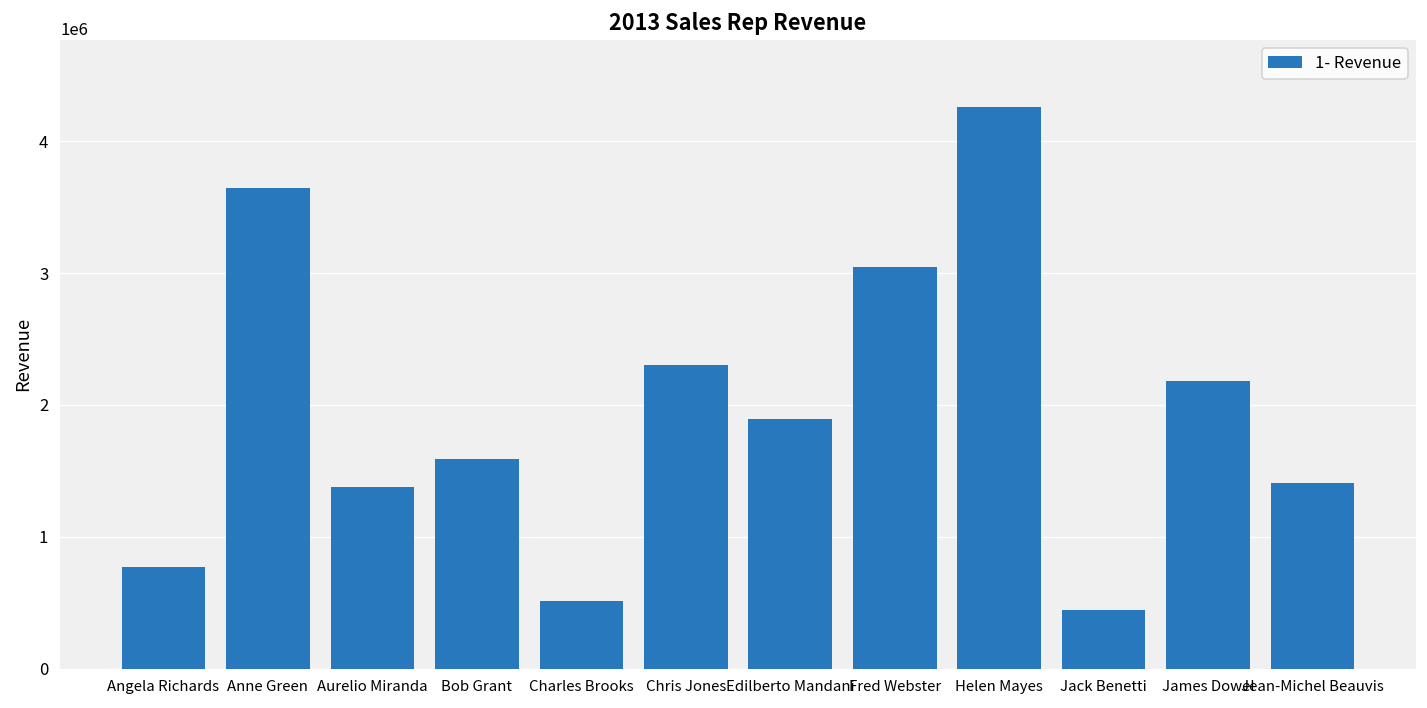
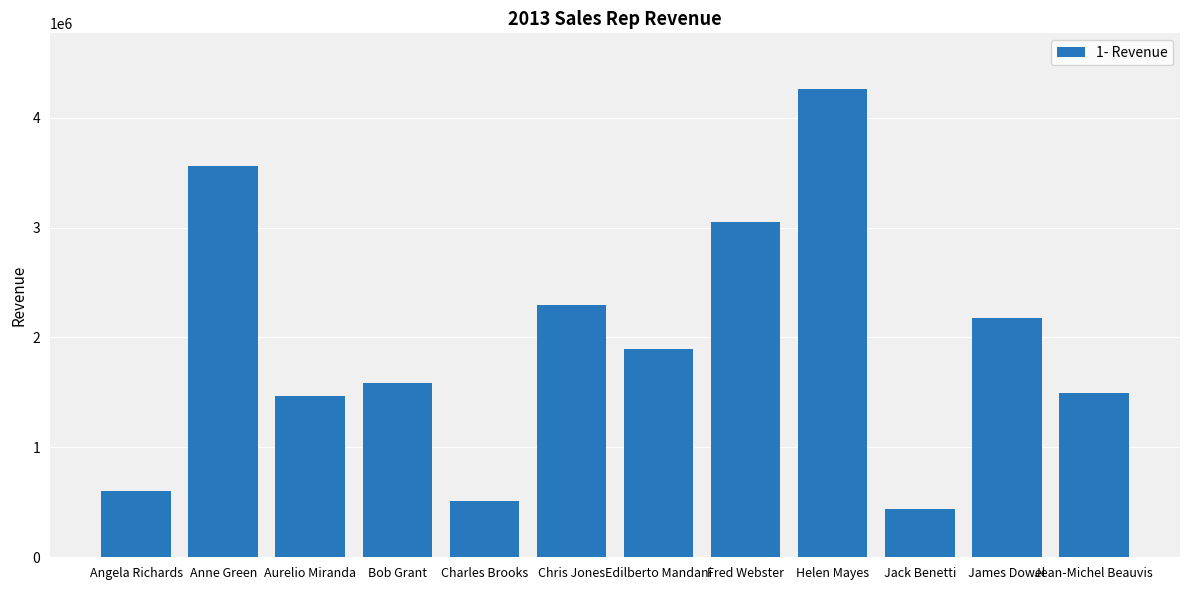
  {
-   "Angela Richards": 770000,
-   "Anne Green": 3650000,
-   "Aurelio Miranda": 1380000,
+   "Angela Richards": 600000,
+   "Anne Green": 3560000,
+   "Aurelio Miranda": 1470000,
    "Bob Grant": 1590000,
    "Charles Brooks": 510000,
    "Chris Jones": 2300000,
    "Edilberto Mandani": 1890000,
    "Fred Webster": 3050000,
    "Helen Mayes": 4260000,
    "Jack Benetti": 440000,
    "James Dowel": 2180000,
-   "Jean-Michel Beauvis": 1410000
+   "Jean-Michel Beauvis": 1500000
  }
